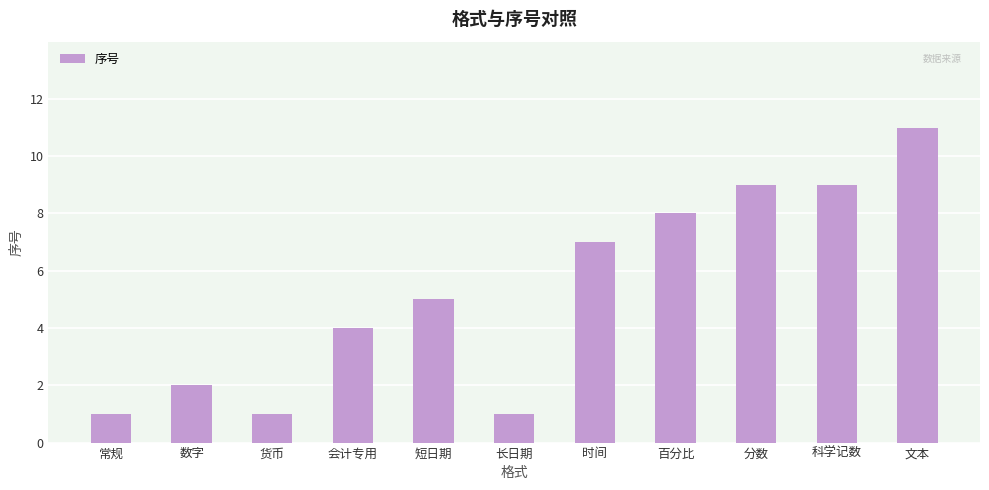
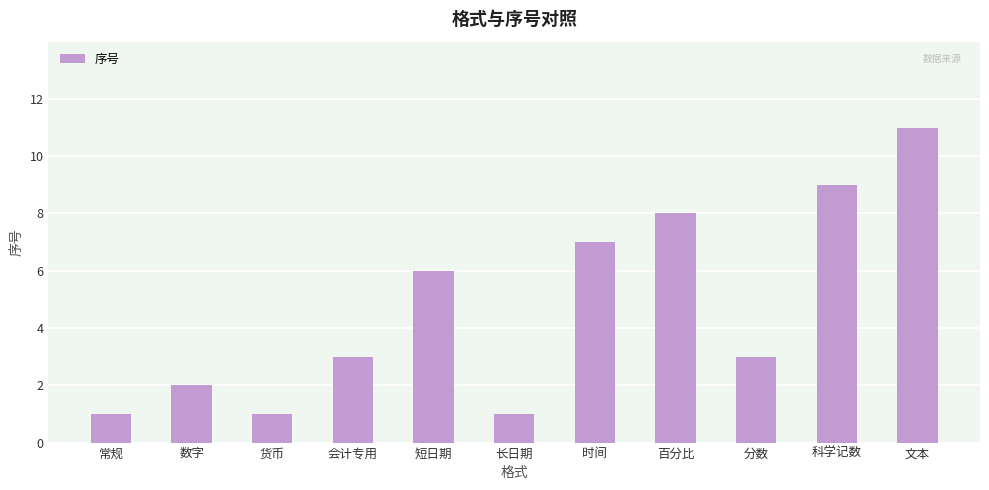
  {
    "常规": 1,
    "数字": 2,
    "货币": 1,
-   "会计专用": 4,
-   "短日期": 5,
+   "会计专用": 3,
+   "短日期": 6,
    "长日期": 1,
    "时间": 7,
    "百分比": 8,
-   "分数": 9,
+   "分数": 3,
    "科学记数": 9,
    "文本": 11
  }
